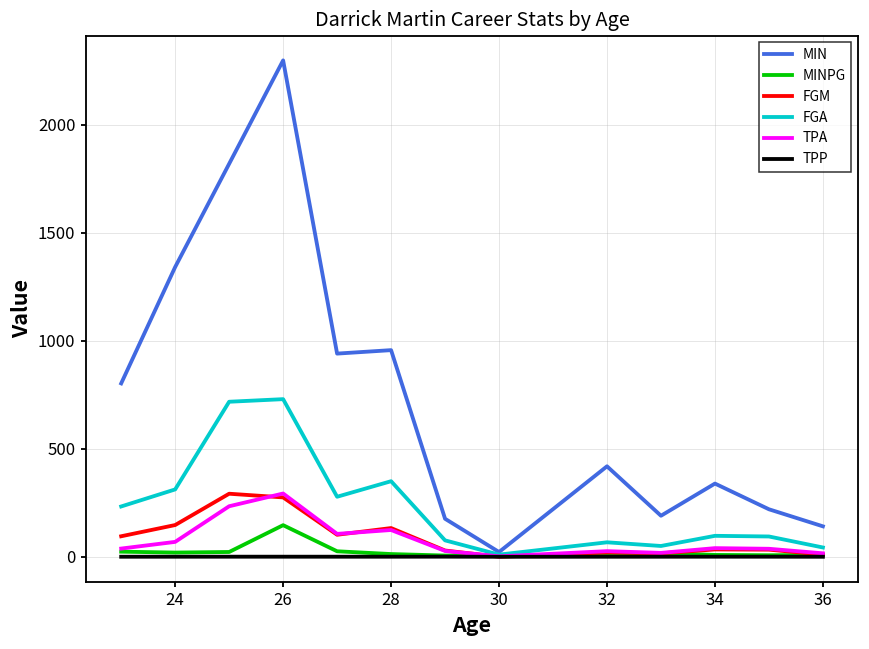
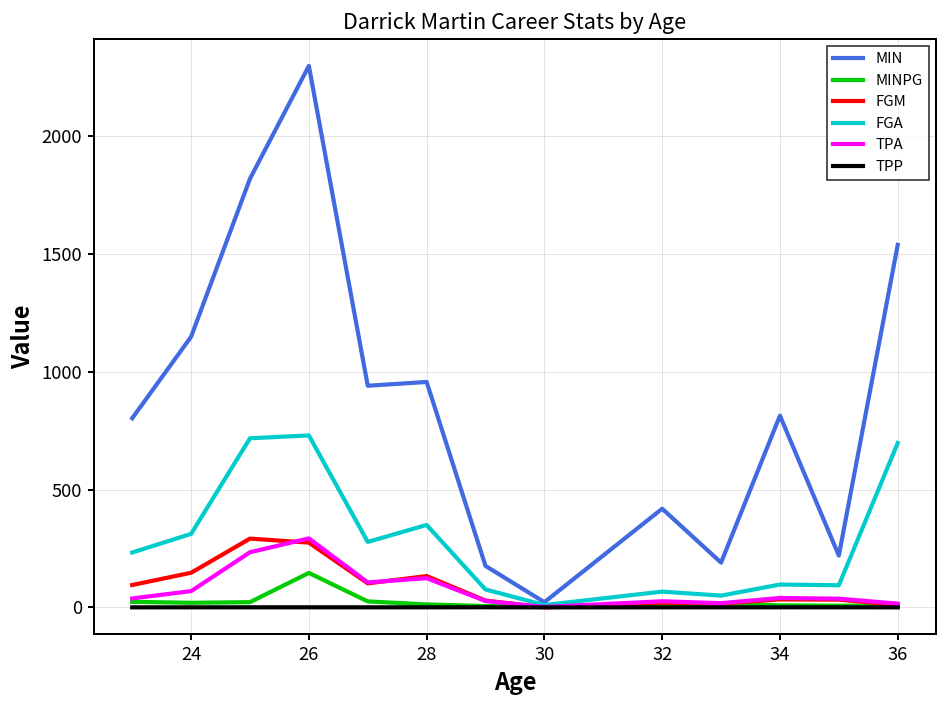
  {
    "MIN": {
-     "24": 1340,
+     "24": 1150,
      "26": 2300,
      "28": 960,
      "32": 420,
-     "34": 340,
-     "36": 140
+     "34": 810,
+     "36": 1540
    },
    "MINPG": {
      "24": 20,
      "26": 150
    },
    "FGM": {
      "24": 150,
      "26": 280
    },
    "FGA": {
      "24": 310,
      "26": 730,
      "28": 350,
      "32": 70,
      "34": 100,
-     "36": 40
+     "36": 700
    },
    "TPA": {
      "24": 70,
      "26": 290
    },
    "TPP": {
      "24": 0,
      "26": 0
    }
  }
